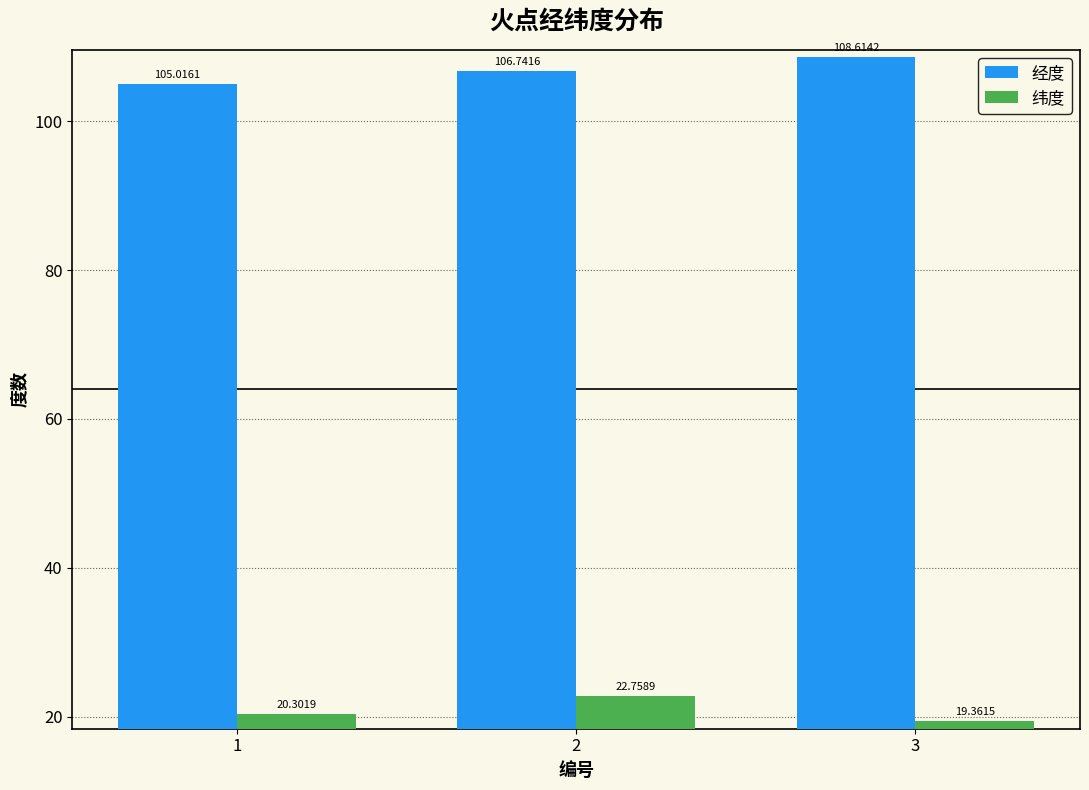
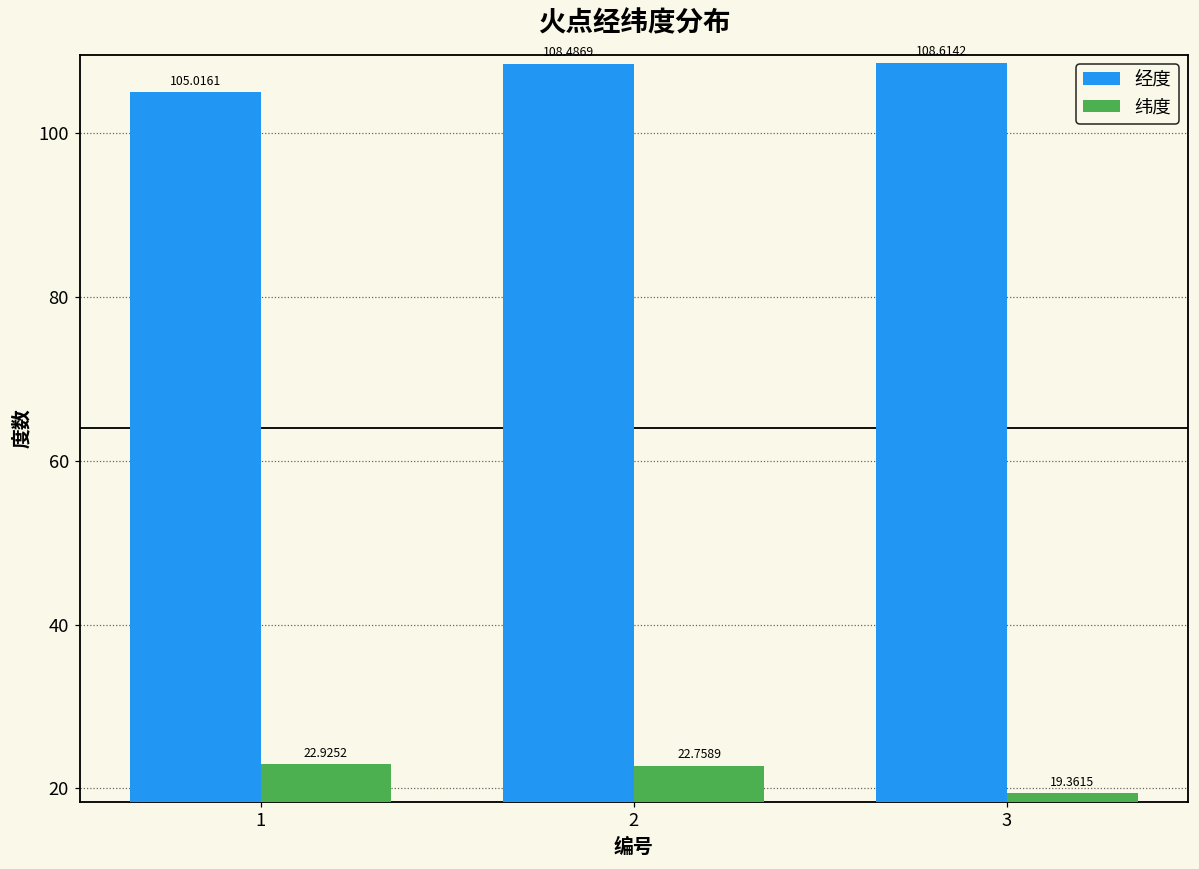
  {
    "经度": {
      "1": 105.0161,
-     "2": 106.7416,
+     "2": 108.4869,
      "3": 108.6142
    },
    "纬度": {
-     "1": 20.3019,
+     "1": 22.9252,
      "2": 22.7589,
      "3": 19.3615
    }
  }
